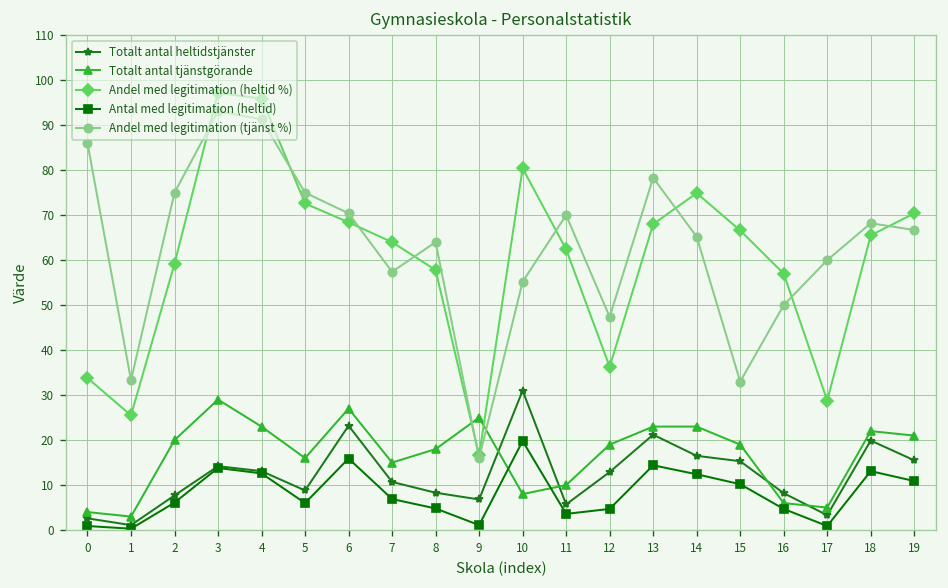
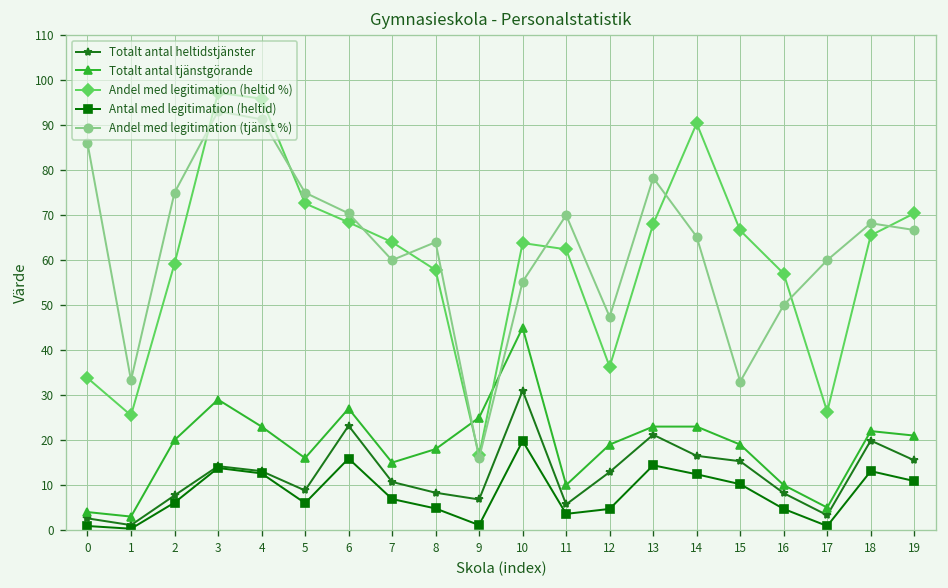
  {
    "Totalt antal tjänstgörande": {
      "0": 4,
      "1": 3,
      "2": 20,
      "3": 29,
      "4": 23,
      "5": 16,
      "6": 27,
      "7": 15,
      "8": 18,
      "9": 25,
-     "10": 8,
+     "10": 45,
      "11": 10,
      "12": 19,
      "13": 23,
      "14": 23,
      "15": 19,
-     "16": 6,
+     "16": 10,
      "17": 5,
      "18": 22,
      "19": 21
    },
    "Andel med legitimation (heltid %)": {
      "0": 34,
      "1": 26,
      "2": 59,
      "5": 73,
      "6": 68,
      "7": 64,
      "8": 58,
-     "10": 80,
+     "10": 64,
      "11": 62,
      "12": 36,
      "13": 68,
-     "14": 75,
+     "14": 90,
      "15": 67,
      "16": 57,
-     "17": 29,
+     "17": 26,
      "18": 66,
      "19": 70
    },
    "Andel med legitimation (tjänst %)": {
      "0": 86,
      "1": 33,
      "2": 75,
      "5": 75,
      "6": 70,
-     "7": 57,
+     "7": 60,
      "8": 64,
      "10": 55,
      "11": 70,
      "12": 47,
      "13": 78,
      "14": 65,
      "15": 33,
      "16": 50,
      "17": 60,
      "18": 68,
      "19": 67
    }
  }
